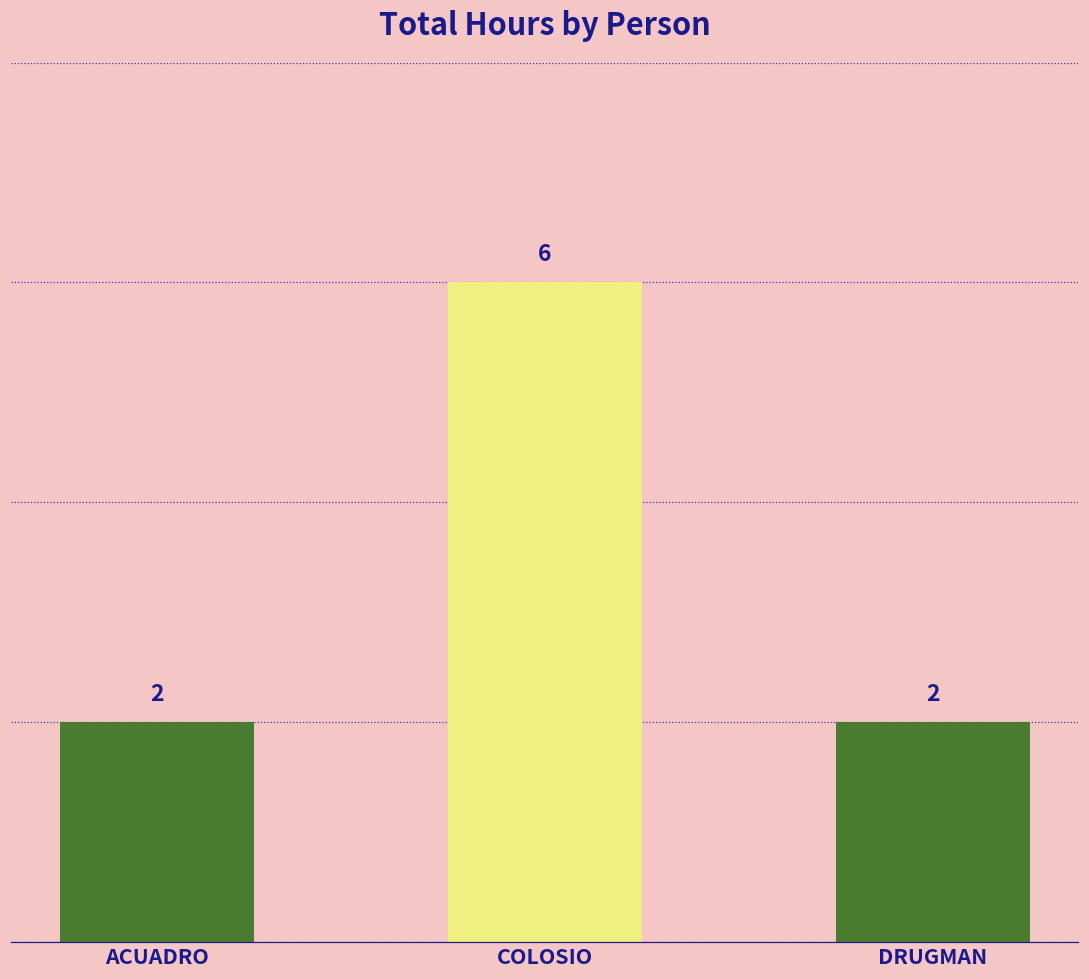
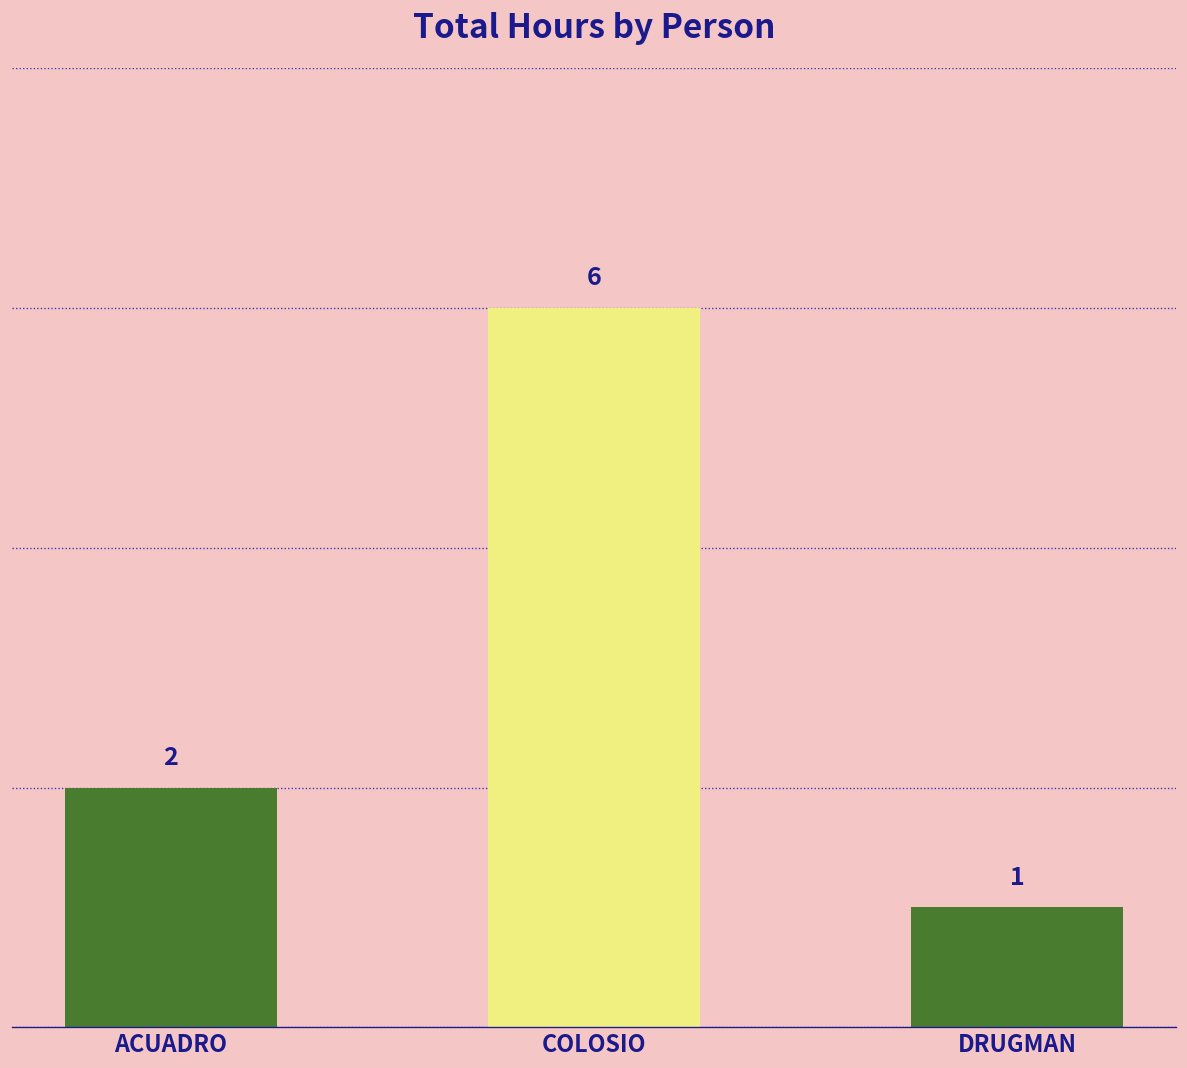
  {
    "ACUADRO": 2,
    "COLOSIO": 6,
-   "DRUGMAN": 2
+   "DRUGMAN": 1
  }
